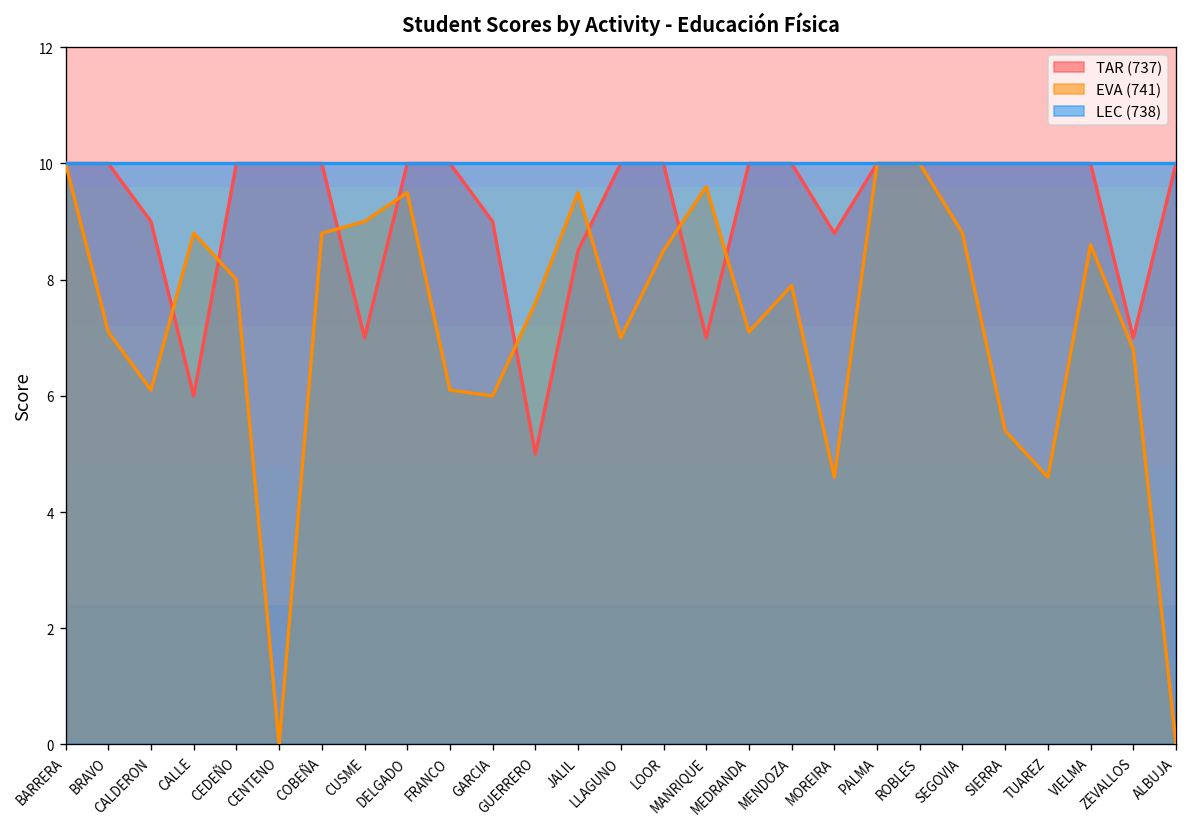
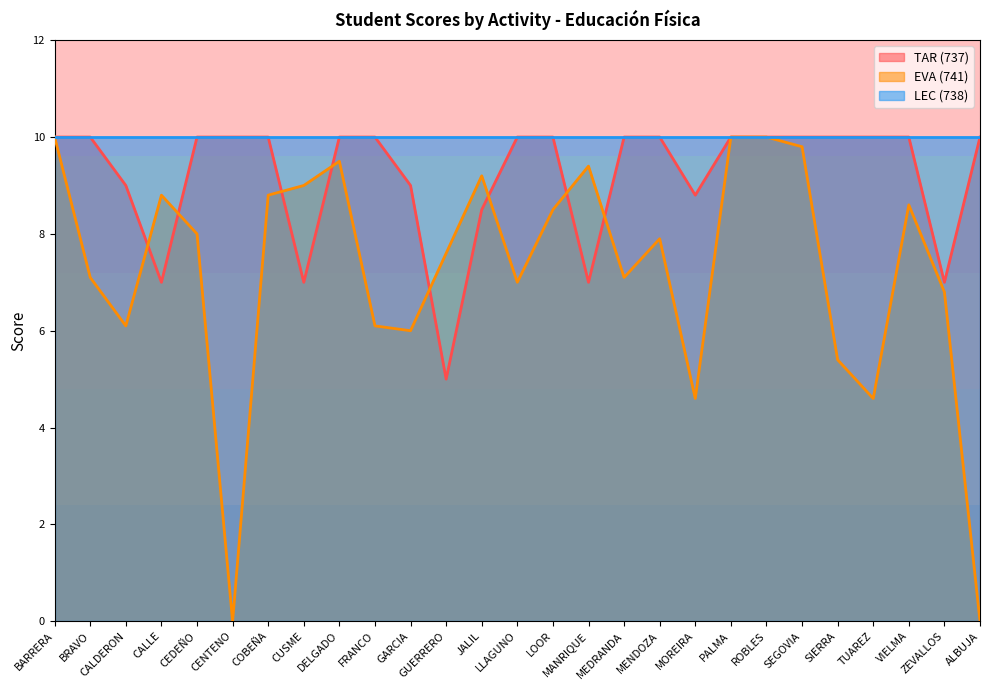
  {
    "TAR (737)": {
      "CALDERON": 9,
-     "CALLE": 6,
+     "CALLE": 7,
      "CUSME": 7,
      "GARCIA": 9,
      "GUERRERO": 5,
      "JALIL": 8.5,
      "MANRIQUE": 7,
      "MOREIRA": 8.8,
      "ZEVALLOS": 7
    },
    "EVA (741)": {
      "BRAVO": 7.1,
      "CALDERON": 6.1,
      "CALLE": 8.8,
      "CEDEÑO": 8.0,
      "CENTENO": 0.0,
      "COBEÑA": 8.8,
      "CUSME": 9.0,
      "DELGADO": 9.5,
      "FRANCO": 6.1,
      "GARCIA": 6.0,
      "GUERRERO": 7.6,
-     "JALIL": 9.5,
+     "JALIL": 9.2,
      "LLAGUNO": 7.0,
      "LOOR": 8.5,
-     "MANRIQUE": 9.6,
+     "MANRIQUE": 9.4,
      "MEDRANDA": 7.1,
      "MENDOZA": 7.9,
      "MOREIRA": 4.6,
-     "SEGOVIA": 8.8,
+     "SEGOVIA": 9.8,
      "SIERRA": 5.4,
      "TUAREZ": 4.6,
      "VIELMA": 8.6,
      "ZEVALLOS": 6.8,
      "ALBUJA": 0.0
    },
    "LEC (738)": {
      "CALDERON": 10.0,
      "CALLE": 10.0,
      "CUSME": 10.0,
      "GARCIA": 10.0,
      "GUERRERO": 10.0,
      "JALIL": 10.0,
      "MANRIQUE": 10.0,
      "MOREIRA": 10.0,
      "ZEVALLOS": 10.0
    }
  }
